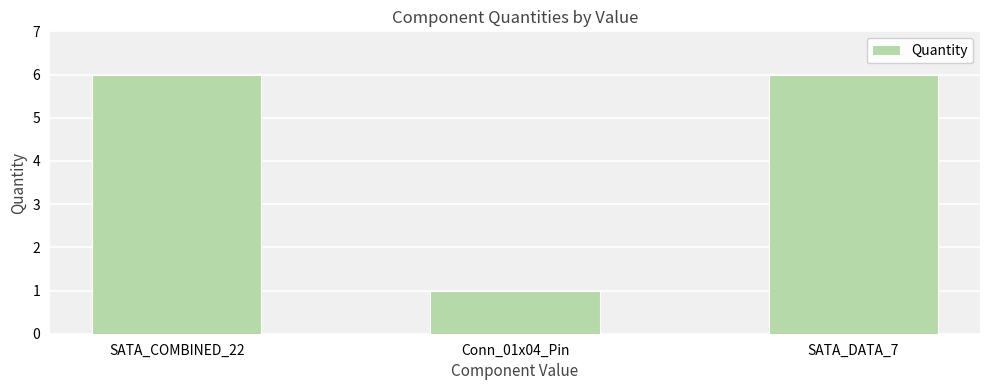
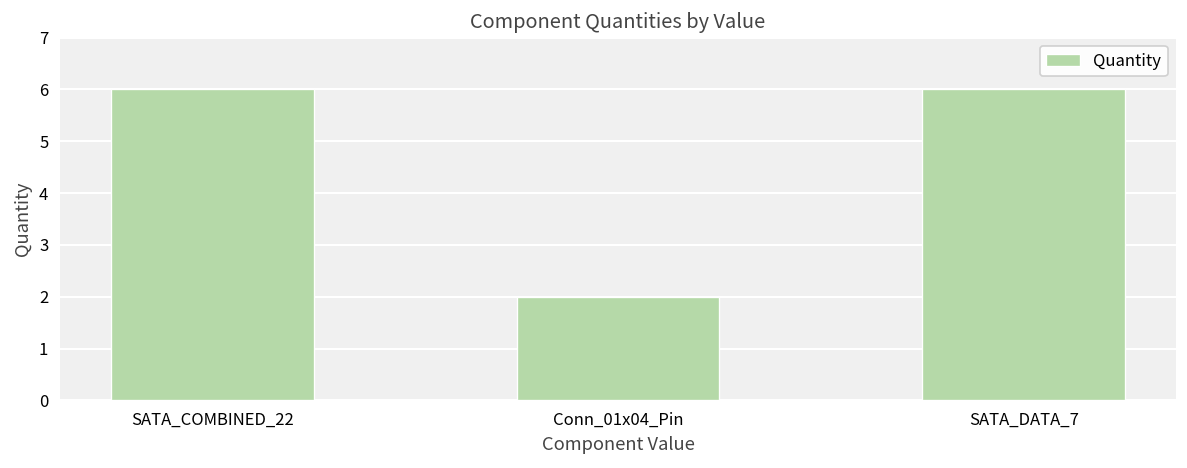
  {
    "SATA_COMBINED_22": 6,
-   "Conn_01x04_Pin": 1,
+   "Conn_01x04_Pin": 2,
    "SATA_DATA_7": 6
  }
